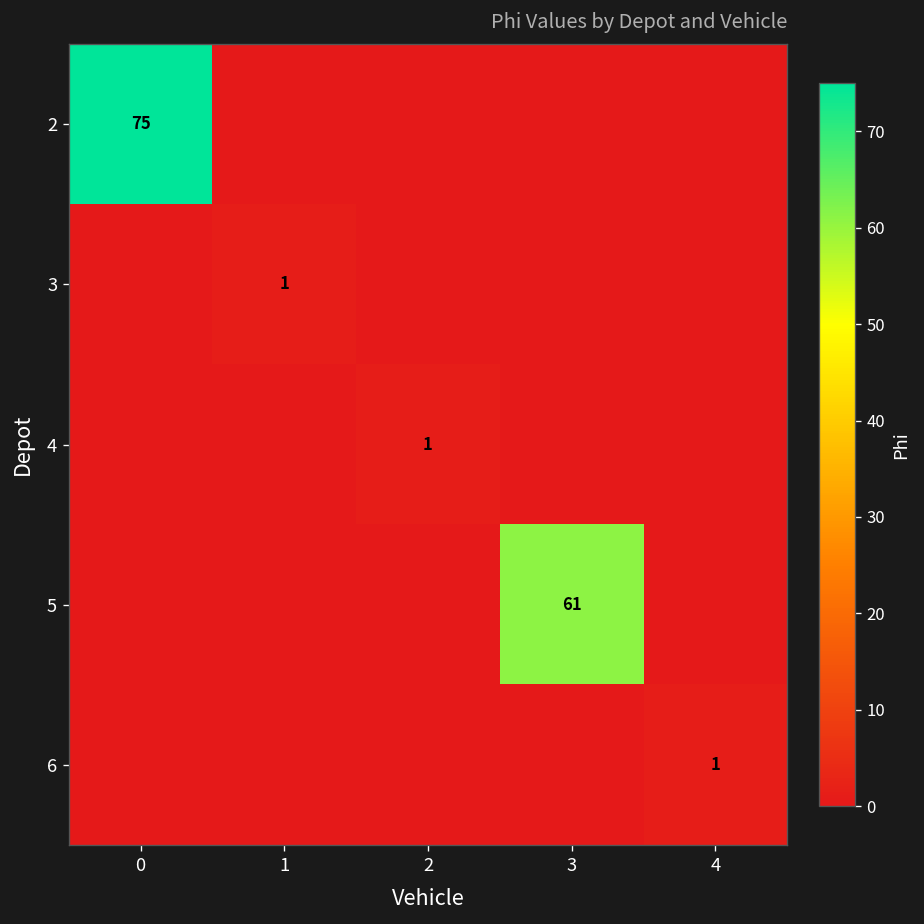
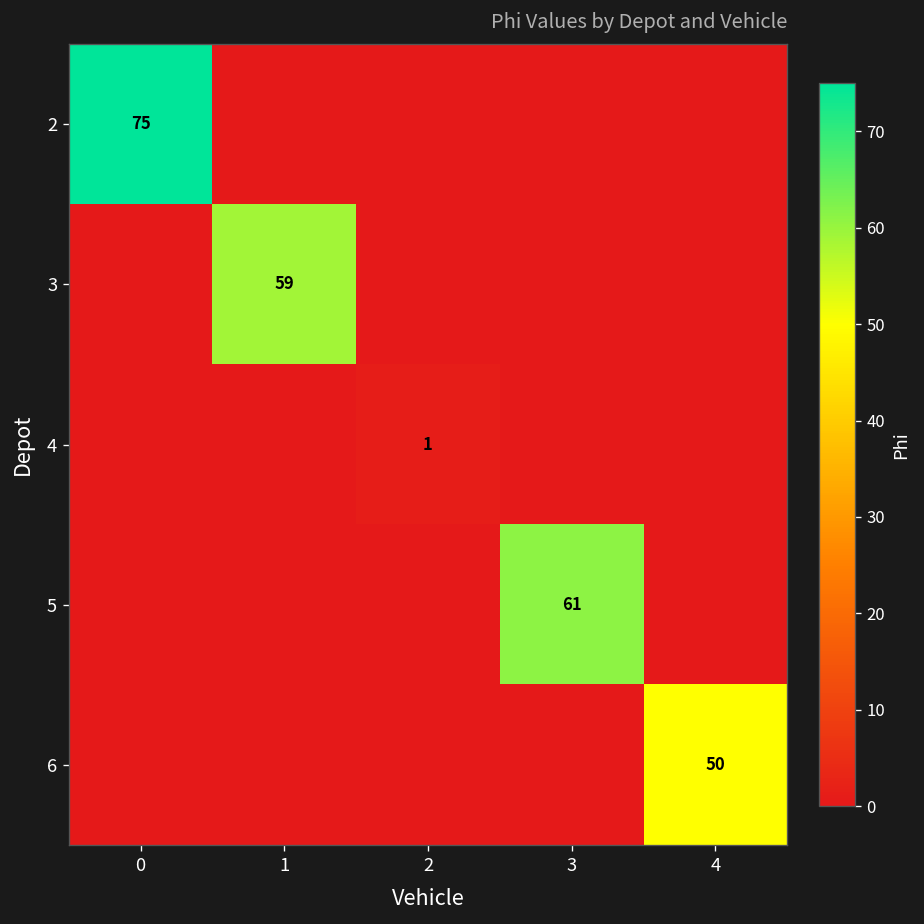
  {
    "2": {
      "0": 75
    },
    "3": {
-     "1": 1
+     "1": 59
    },
    "4": {
      "2": 1
    },
    "5": {
      "3": 61
    },
    "6": {
-     "4": 1
+     "4": 50
    }
  }
